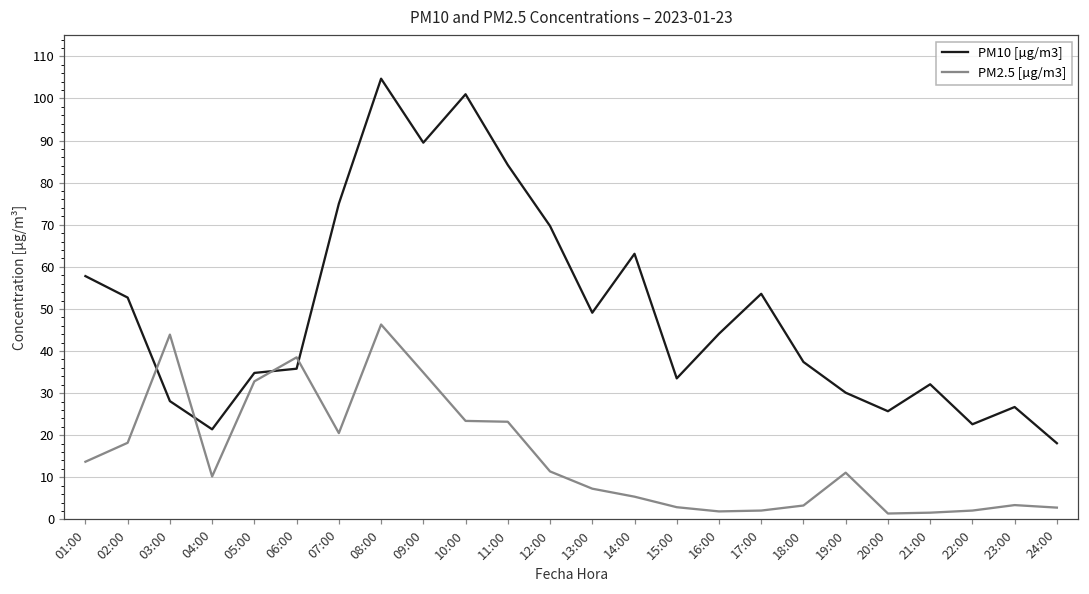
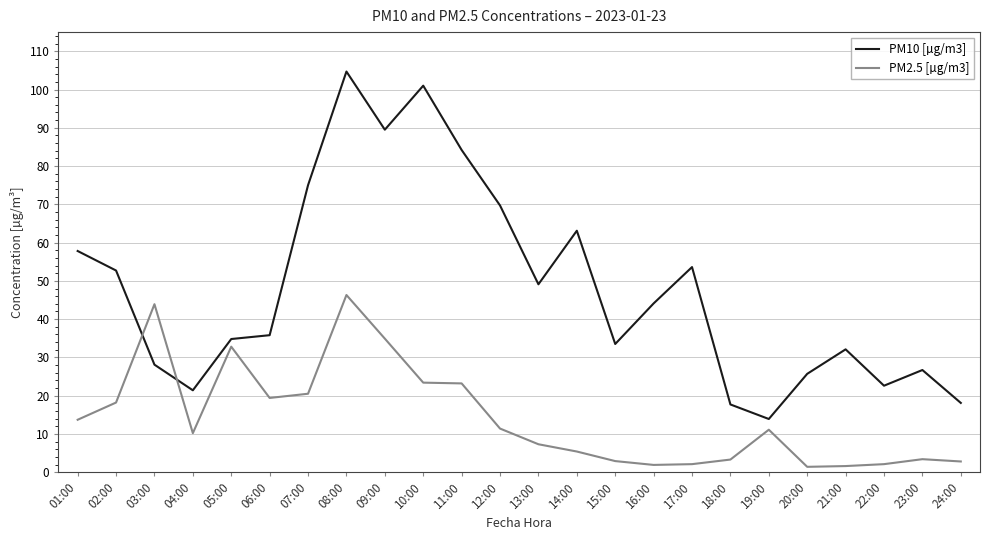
  {
    "PM10 [µg/m3]": {
      "01:00": 58,
      "02:00": 53,
      "03:00": 28,
      "04:00": 21,
      "05:00": 35,
      "06:00": 36,
      "07:00": 75,
      "08:00": 105,
      "09:00": 90,
      "10:00": 101,
      "11:00": 84,
      "12:00": 70,
      "13:00": 49,
      "14:00": 63,
      "15:00": 34,
      "16:00": 44,
      "17:00": 54,
-     "18:00": 37,
-     "19:00": 30,
+     "18:00": 18,
+     "19:00": 14,
      "20:00": 26,
      "21:00": 32,
      "22:00": 23,
      "23:00": 27,
      "24:00": 18
    },
    "PM2.5 [µg/m3]": {
      "01:00": 14,
      "02:00": 18,
      "03:00": 44,
      "04:00": 10,
      "05:00": 33,
-     "06:00": 39,
+     "06:00": 19,
      "07:00": 21,
      "08:00": 46,
      "09:00": 35,
      "10:00": 23,
      "11:00": 23,
      "12:00": 11,
      "13:00": 7,
      "14:00": 5,
      "15:00": 3,
      "16:00": 2,
      "17:00": 2,
      "18:00": 3,
      "19:00": 11,
      "20:00": 1,
      "21:00": 2,
      "22:00": 2,
      "23:00": 3,
      "24:00": 3
    }
  }
